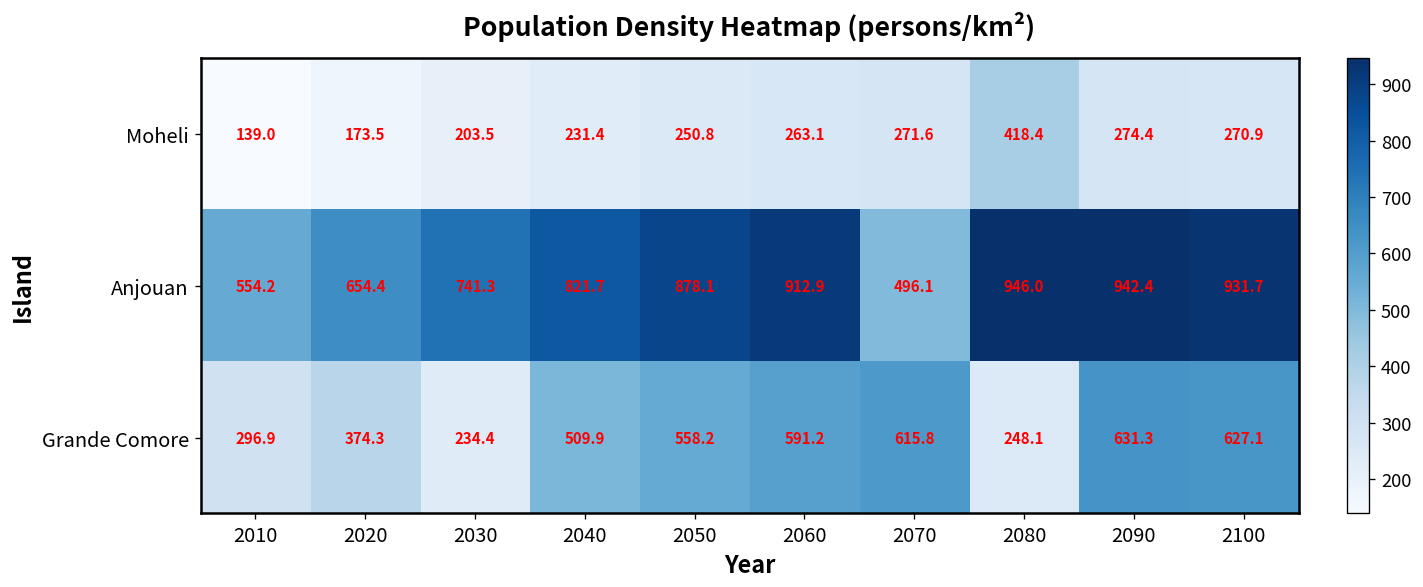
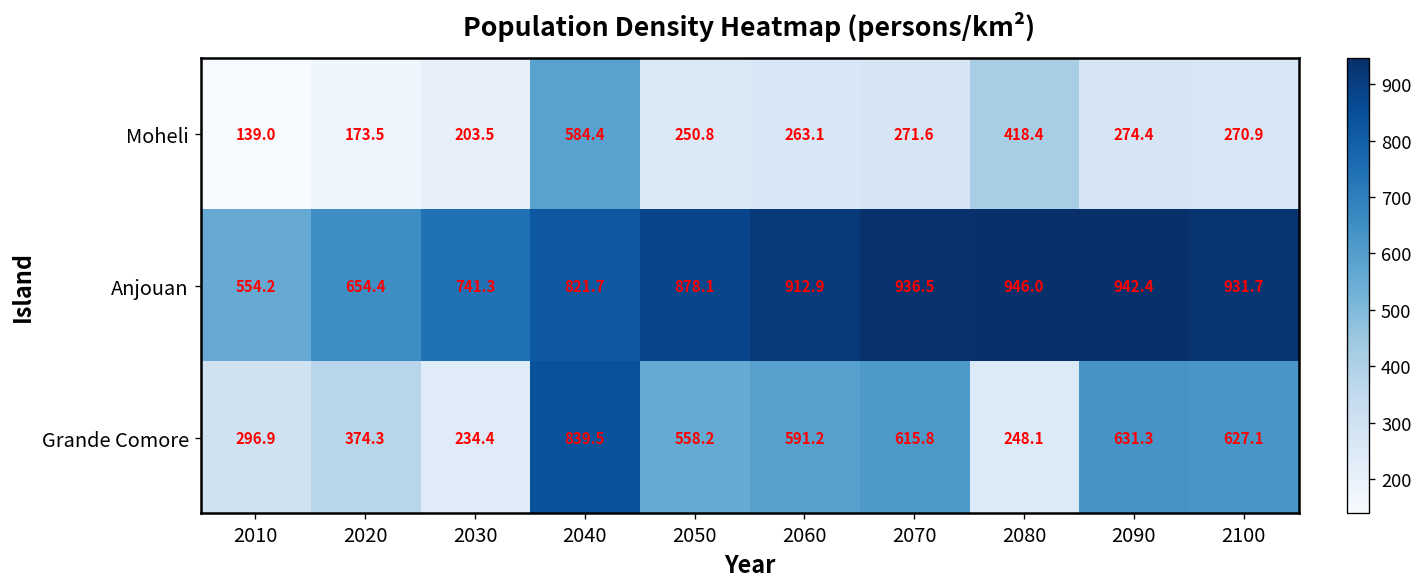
  {
    "Moheli": {
      "2010": 139.0,
      "2020": 173.5,
      "2030": 203.5,
-     "2040": 231.4,
+     "2040": 584.4,
      "2050": 250.8,
      "2060": 263.1,
      "2070": 271.6,
      "2080": 418.4,
      "2090": 274.4,
      "2100": 270.9
    },
    "Anjouan": {
      "2010": 554.2,
      "2020": 654.4,
      "2030": 741.3,
      "2040": 821.7,
      "2050": 878.1,
      "2060": 912.9,
-     "2070": 496.1,
+     "2070": 936.5,
      "2080": 946.0,
      "2090": 942.4,
      "2100": 931.7
    },
    "Grande Comore": {
      "2010": 296.9,
      "2020": 374.3,
      "2030": 234.4,
-     "2040": 509.9,
+     "2040": 839.5,
      "2050": 558.2,
      "2060": 591.2,
      "2070": 615.8,
      "2080": 248.1,
      "2090": 631.3,
      "2100": 627.1
    }
  }
